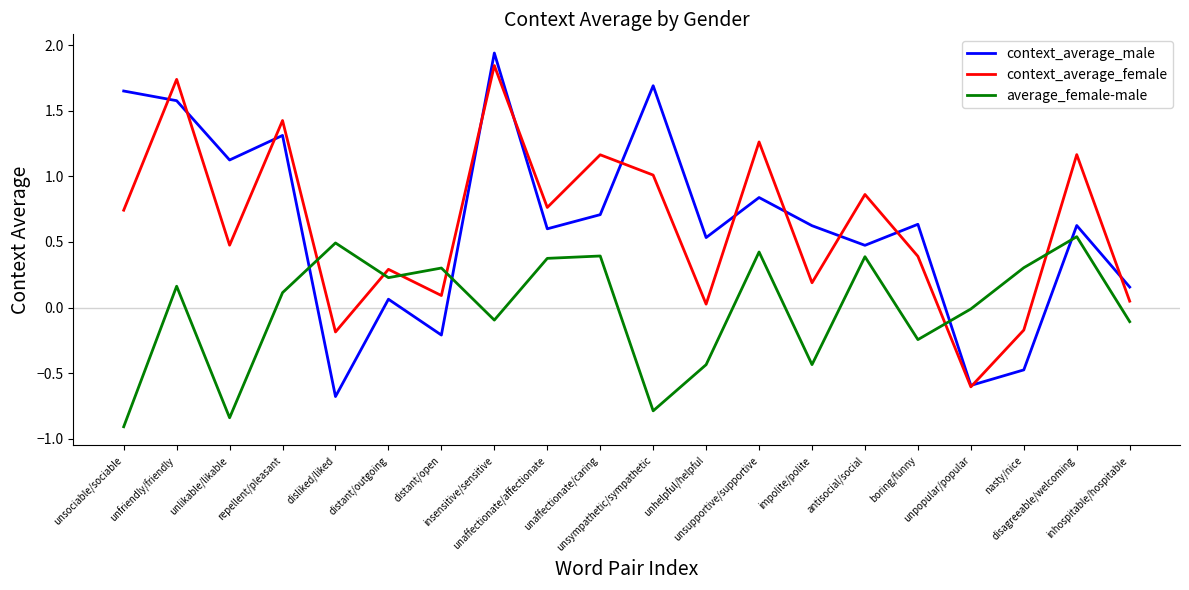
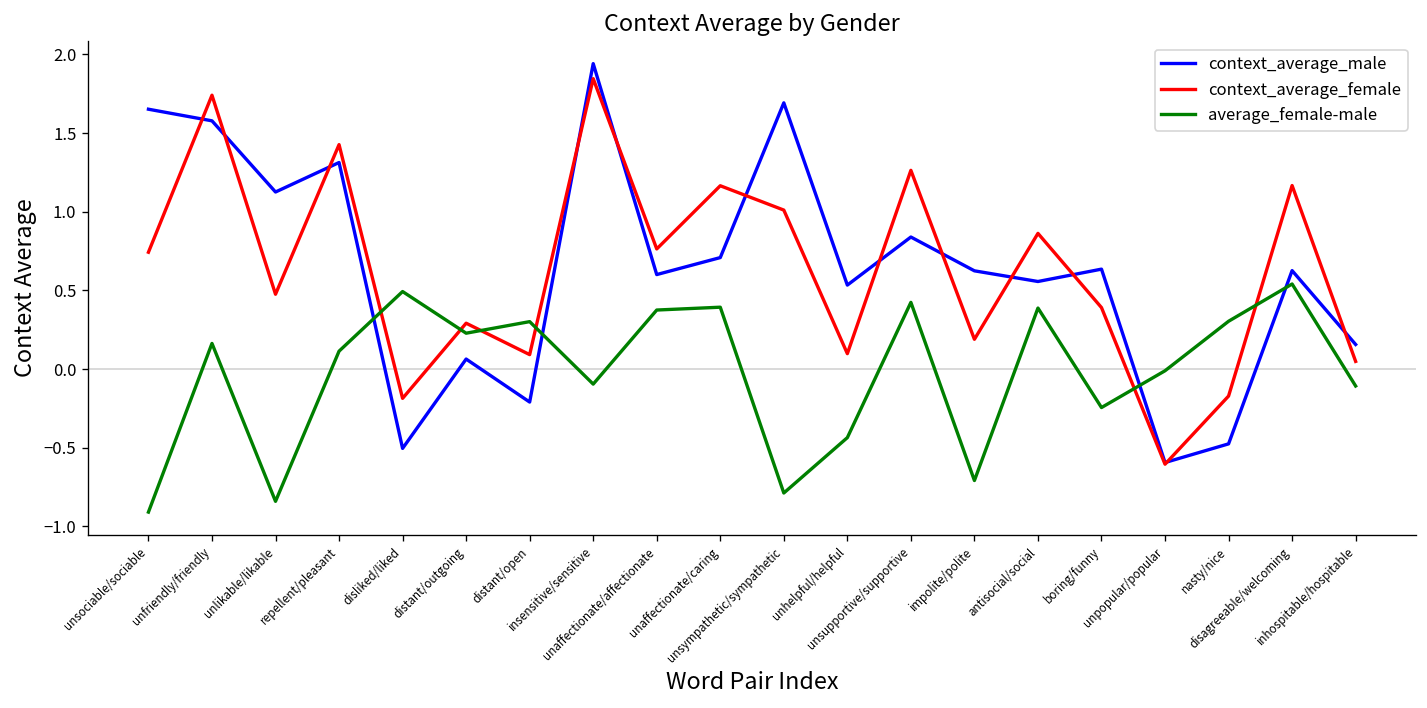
  {
    "context_average_male": {
      "unsociable/sociable": 1.65,
      "unfriendly/friendly": 1.58,
      "unlikable/likable": 1.13,
      "repellent/pleasant": 1.31,
-     "disliked/liked": -0.68,
+     "disliked/liked": -0.50,
      "distant/outgoing": 0.06,
      "distant/open": -0.21,
      "insensitive/sensitive": 1.94,
      "unaffectionate/affectionate": 0.60,
      "unaffectionate/caring": 0.71,
      "unsympathetic/sympathetic": 1.69,
      "unhelpful/helpful": 0.53,
      "unsupportive/supportive": 0.84,
      "impolite/polite": 0.62,
-     "antisocial/social": 0.47,
+     "antisocial/social": 0.56,
      "boring/funny": 0.64,
      "nasty/nice": -0.48,
      "disagreeable/welcoming": 0.63,
      "inhospitable/hospitable": 0.16
    },
    "context_average_female": {
      "unsociable/sociable": 0.74,
      "unfriendly/friendly": 1.74,
      "unlikable/likable": 0.48,
      "repellent/pleasant": 1.43,
      "disliked/liked": -0.19,
      "distant/outgoing": 0.29,
      "distant/open": 0.09,
      "insensitive/sensitive": 1.85,
      "unaffectionate/affectionate": 0.76,
      "unaffectionate/caring": 1.17,
      "unsympathetic/sympathetic": 1.01,
-     "unhelpful/helpful": 0.03,
+     "unhelpful/helpful": 0.10,
      "unsupportive/supportive": 1.26,
      "impolite/polite": 0.19,
      "antisocial/social": 0.86,
      "boring/funny": 0.39,
      "nasty/nice": -0.17,
      "disagreeable/welcoming": 1.17,
      "inhospitable/hospitable": 0.05
    },
    "average_female-male": {
      "unsociable/sociable": -0.91,
      "unfriendly/friendly": 0.16,
      "unlikable/likable": -0.84,
      "repellent/pleasant": 0.11,
      "disliked/liked": 0.49,
      "distant/outgoing": 0.23,
      "distant/open": 0.30,
      "insensitive/sensitive": -0.10,
      "unaffectionate/affectionate": 0.38,
      "unaffectionate/caring": 0.39,
      "unsympathetic/sympathetic": -0.79,
      "unhelpful/helpful": -0.44,
      "unsupportive/supportive": 0.42,
-     "impolite/polite": -0.44,
+     "impolite/polite": -0.71,
      "antisocial/social": 0.39,
      "boring/funny": -0.24,
      "unpopular/popular": -0.01,
      "nasty/nice": 0.30,
      "disagreeable/welcoming": 0.54,
      "inhospitable/hospitable": -0.11
    }
  }
